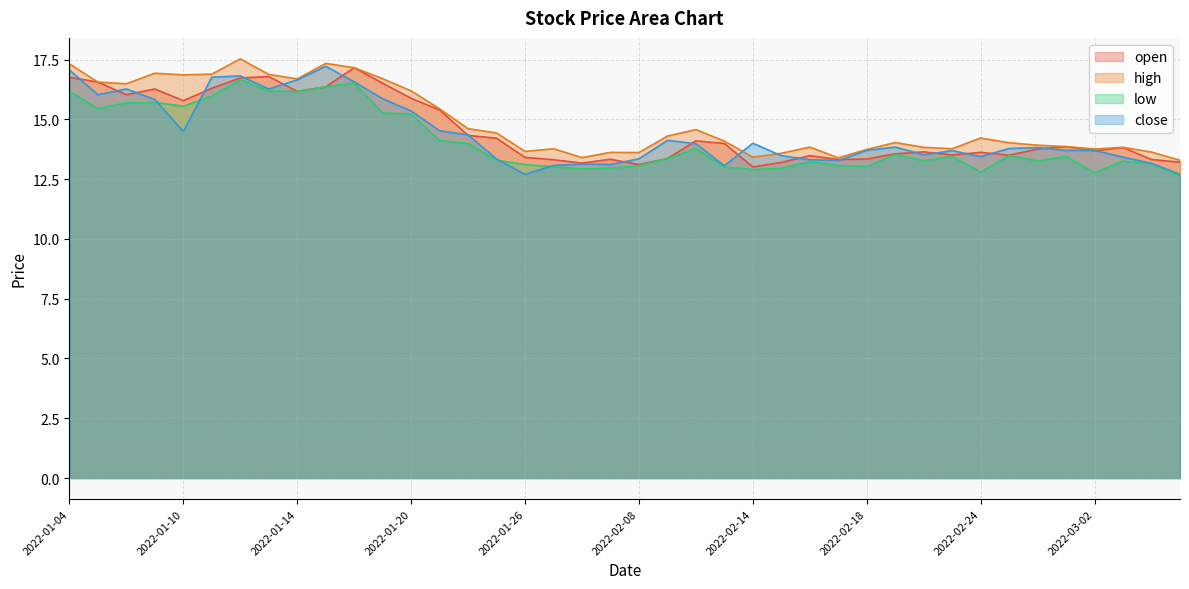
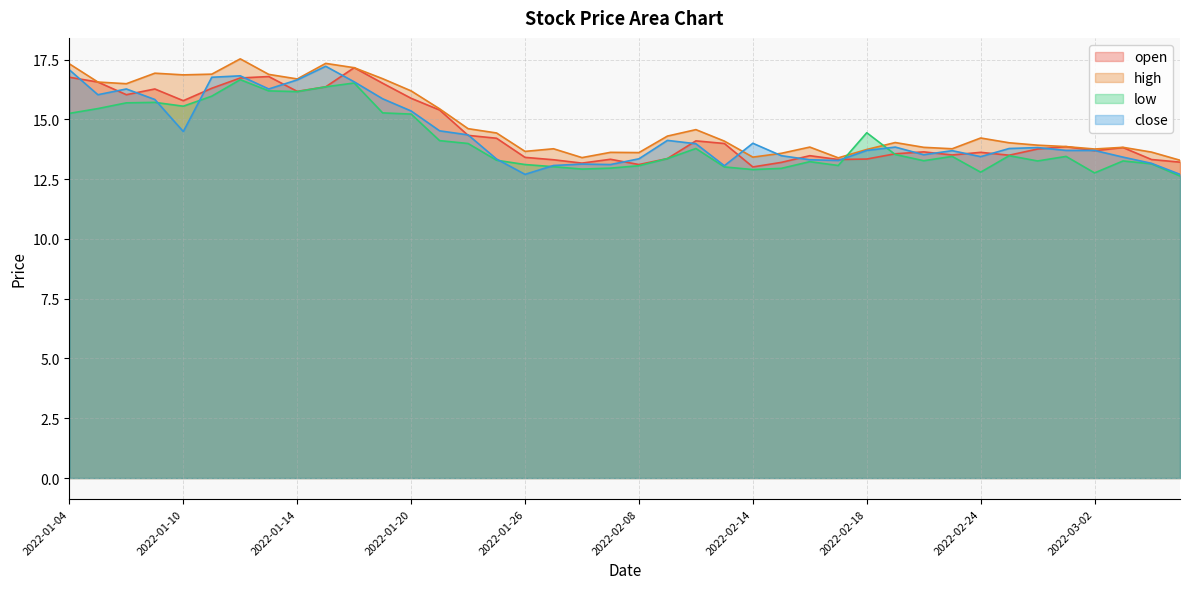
  {
    "low": {
-     "2022-01-04": 16.2,
+     "2022-01-04": 15.3,
      "2022-01-10": 15.6,
      "2022-01-20": 15.2,
      "2022-01-26": 13.1,
      "2022-02-14": 12.9,
-     "2022-02-18": 13.0,
+     "2022-02-18": 14.4,
      "2022-02-24": 12.8,
      "2022-03-02": 12.8
    },
    "close": {
      "2022-01-04": 17.1,
      "2022-01-10": 14.5,
      "2022-01-20": 15.4,
      "2022-01-26": 12.7,
      "2022-02-08": 13.4,
      "2022-02-14": 14.0,
      "2022-02-24": 13.4
    }
  }
